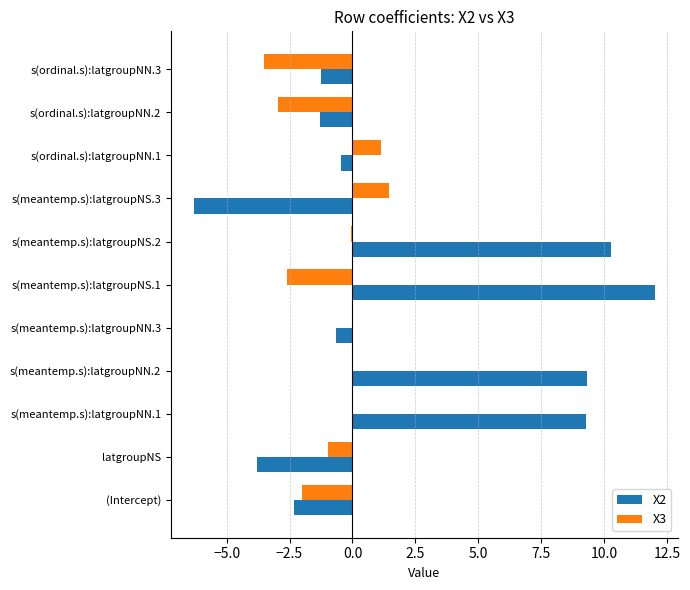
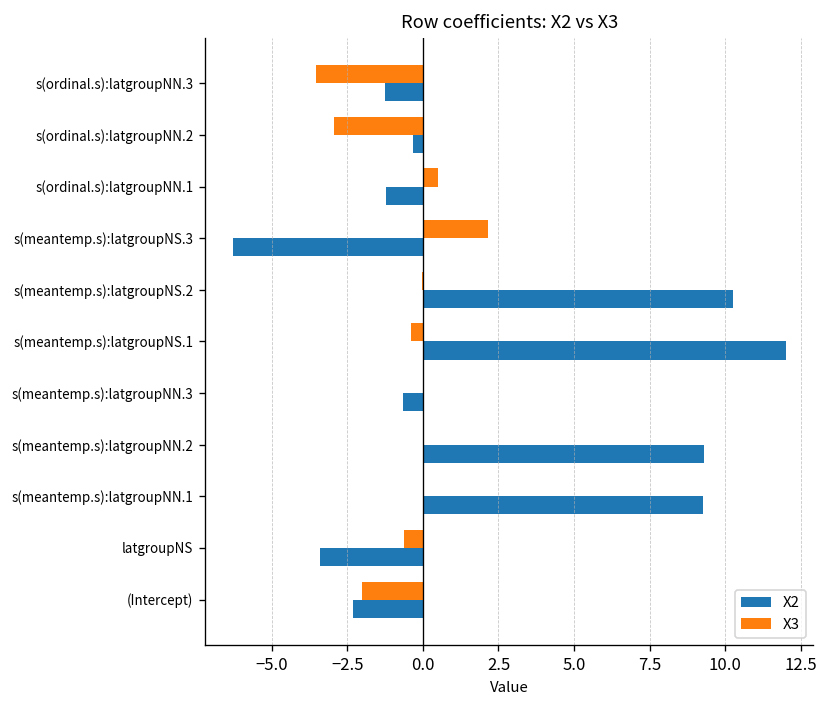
  {
    "X2": {
      "s(ordinal.s):latgroupNN.3": -1.3,
-     "s(ordinal.s):latgroupNN.2": -1.3,
-     "s(ordinal.s):latgroupNN.1": -0.4,
+     "s(ordinal.s):latgroupNN.2": -0.3,
+     "s(ordinal.s):latgroupNN.1": -1.2,
      "s(meantemp.s):latgroupNS.3": -6.3,
      "s(meantemp.s):latgroupNS.2": 10.3,
      "s(meantemp.s):latgroupNS.1": 12.0,
      "s(meantemp.s):latgroupNN.3": -0.6,
      "s(meantemp.s):latgroupNN.2": 9.3,
      "s(meantemp.s):latgroupNN.1": 9.3,
-     "latgroupNS": -3.8,
+     "latgroupNS": -3.4,
      "(Intercept)": -2.3
    },
    "X3": {
      "s(ordinal.s):latgroupNN.3": -3.5,
      "s(ordinal.s):latgroupNN.2": -2.9,
-     "s(ordinal.s):latgroupNN.1": 1.1,
-     "s(meantemp.s):latgroupNS.3": 1.4,
-     "s(meantemp.s):latgroupNS.1": -2.6,
-     "latgroupNS": -1.0,
+     "s(ordinal.s):latgroupNN.1": 0.5,
+     "s(meantemp.s):latgroupNS.3": 2.1,
+     "s(meantemp.s):latgroupNS.1": -0.4,
+     "latgroupNS": -0.6,
      "(Intercept)": -2.0
    }
  }
